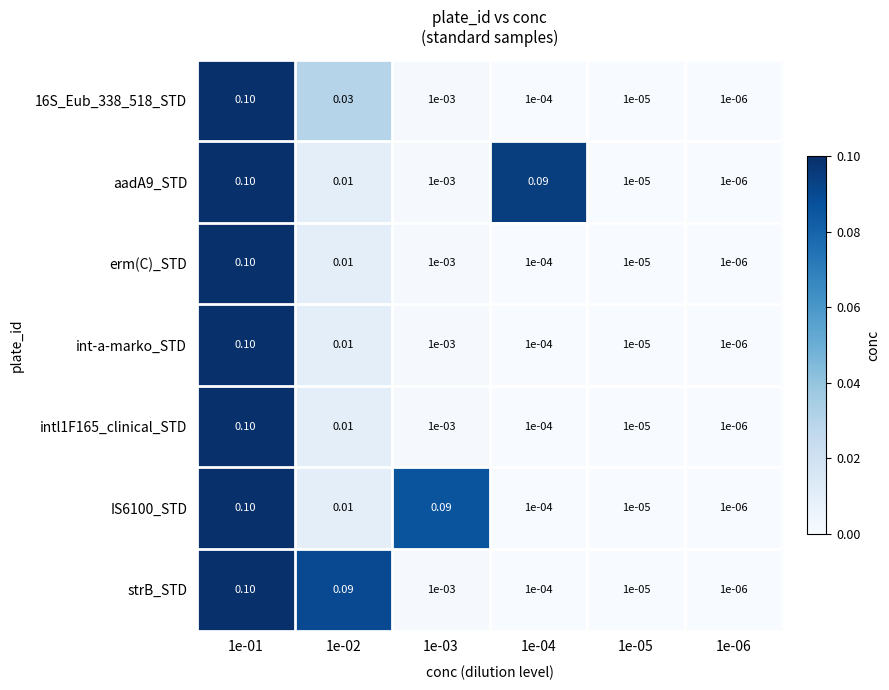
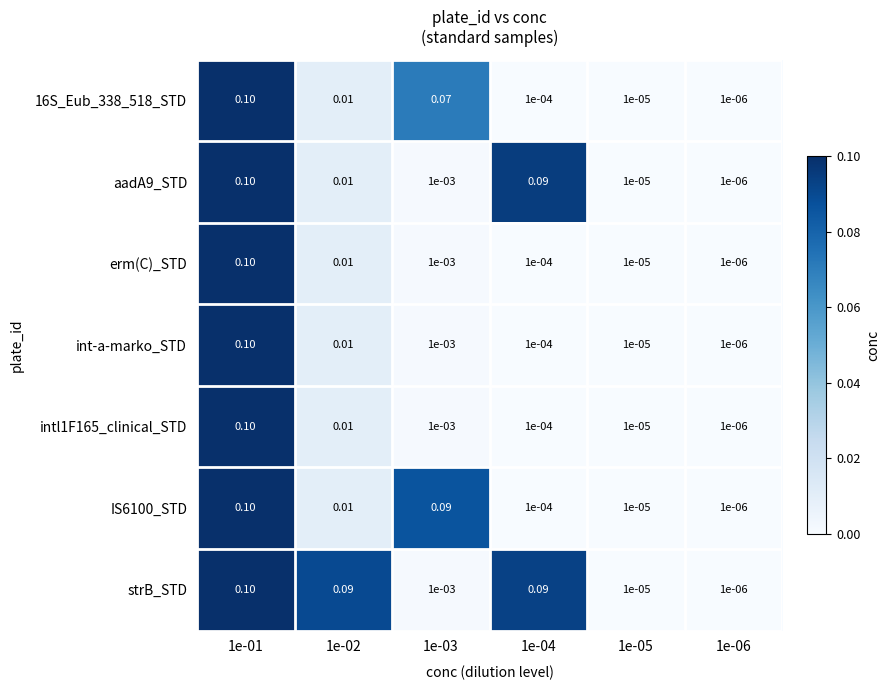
  {
    "16S_Eub_338_518_STD": {
      "1e-01": "0.10",
-     "1e-02": "0.03",
-     "1e-03": "1e-03",
+     "1e-02": "0.01",
+     "1e-03": "0.07",
      "1e-04": "1e-04",
      "1e-05": "1e-05",
      "1e-06": "1e-06"
    },
    "aadA9_STD": {
      "1e-01": "0.10",
      "1e-02": "0.01",
      "1e-03": "1e-03",
      "1e-04": "0.09",
      "1e-05": "1e-05",
      "1e-06": "1e-06"
    },
    "erm(C)_STD": {
      "1e-01": "0.10",
      "1e-02": "0.01",
      "1e-03": "1e-03",
      "1e-04": "1e-04",
      "1e-05": "1e-05",
      "1e-06": "1e-06"
    },
    "int-a-marko_STD": {
      "1e-01": "0.10",
      "1e-02": "0.01",
      "1e-03": "1e-03",
      "1e-04": "1e-04",
      "1e-05": "1e-05",
      "1e-06": "1e-06"
    },
    "intl1F165_clinical_STD": {
      "1e-01": "0.10",
      "1e-02": "0.01",
      "1e-03": "1e-03",
      "1e-04": "1e-04",
      "1e-05": "1e-05",
      "1e-06": "1e-06"
    },
    "IS6100_STD": {
      "1e-01": "0.10",
      "1e-02": "0.01",
      "1e-03": "0.09",
      "1e-04": "1e-04",
      "1e-05": "1e-05",
      "1e-06": "1e-06"
    },
    "strB_STD": {
      "1e-01": "0.10",
      "1e-02": "0.09",
      "1e-03": "1e-03",
-     "1e-04": "1e-04",
+     "1e-04": "0.09",
      "1e-05": "1e-05",
      "1e-06": "1e-06"
    }
  }
